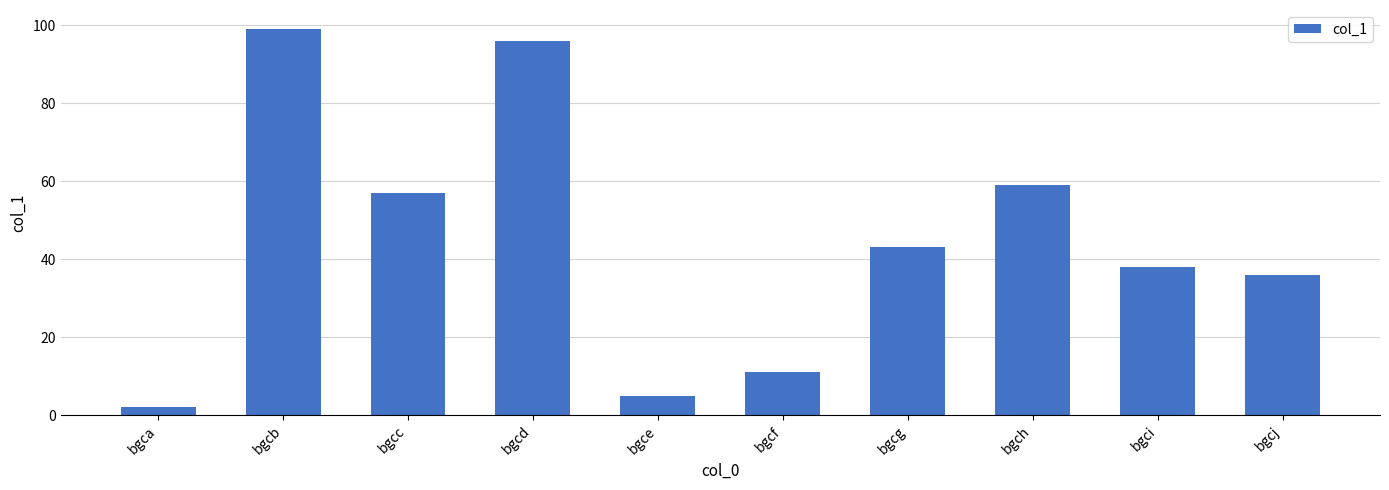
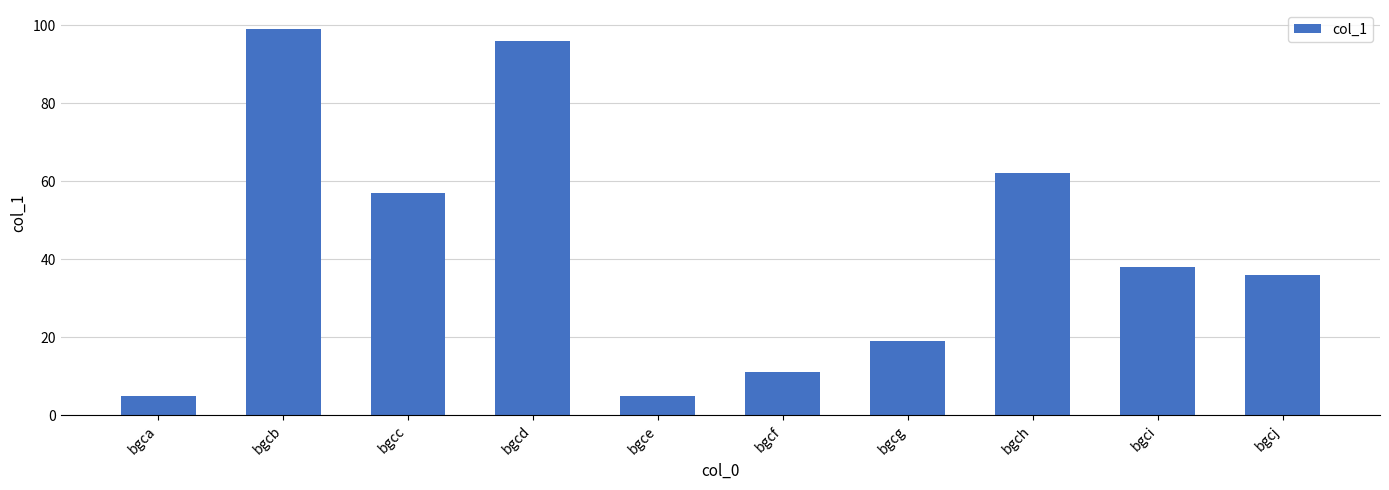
  {
-   "bgca": 2,
+   "bgca": 5,
    "bgcb": 99,
    "bgcc": 57,
    "bgcd": 96,
    "bgce": 5,
    "bgcf": 11,
-   "bgcg": 43,
-   "bgch": 59,
+   "bgcg": 19,
+   "bgch": 62,
    "bgci": 38,
    "bgcj": 36
  }
